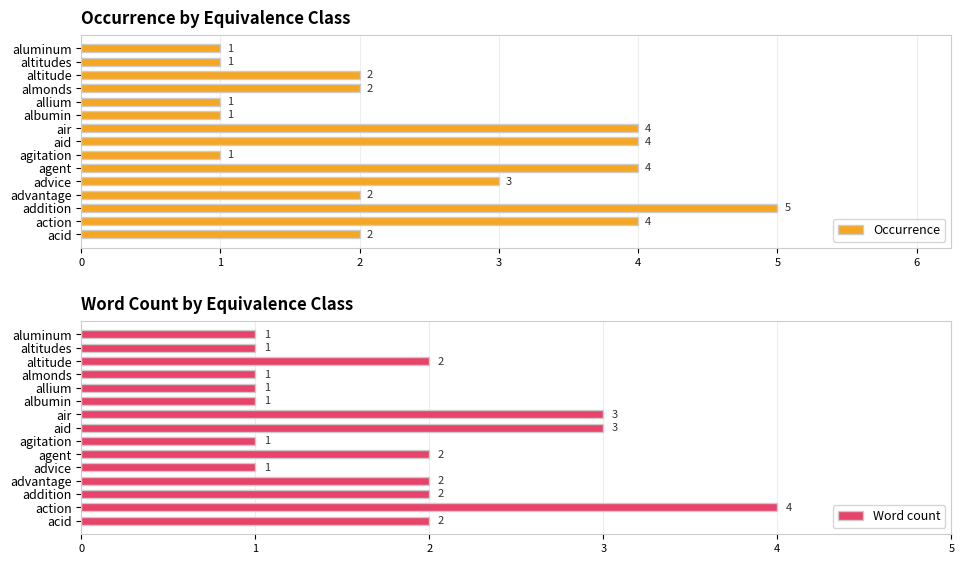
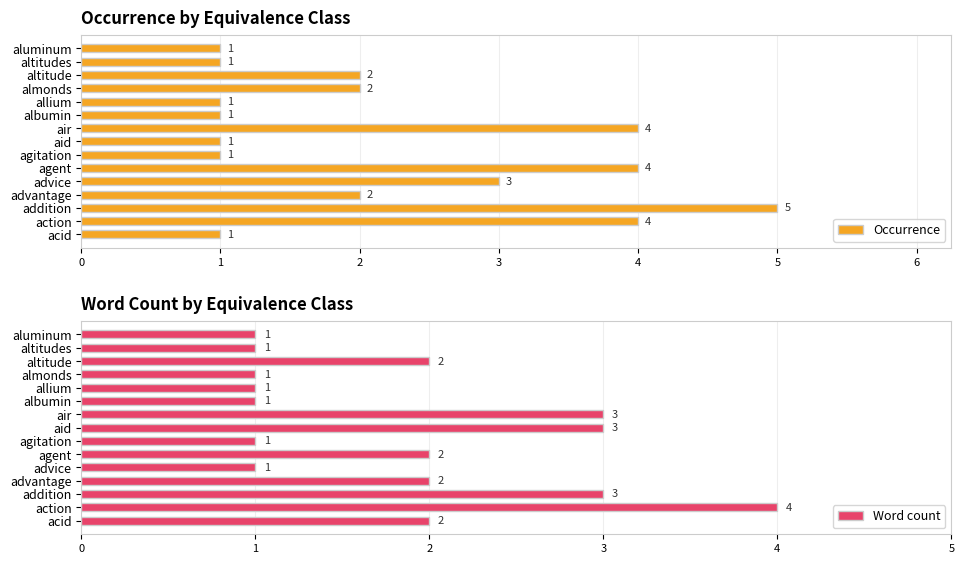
  {
    "Occurrence by Equivalence Class": {
      "aluminum": 1,
      "altitudes": 1,
      "altitude": 2,
      "almonds": 2,
      "allium": 1,
      "albumin": 1,
      "air": 4,
-     "aid": 4,
+     "aid": 1,
      "agitation": 1,
      "agent": 4,
      "advice": 3,
      "advantage": 2,
      "addition": 5,
      "action": 4,
-     "acid": 2
+     "acid": 1
    },
    "Word Count by Equivalence Class": {
      "aluminum": 1,
      "altitudes": 1,
      "altitude": 2,
      "almonds": 1,
      "allium": 1,
      "albumin": 1,
      "air": 3,
      "aid": 3,
      "agitation": 1,
      "agent": 2,
      "advice": 1,
      "advantage": 2,
-     "addition": 2,
+     "addition": 3,
      "action": 4,
      "acid": 2
    }
  }
